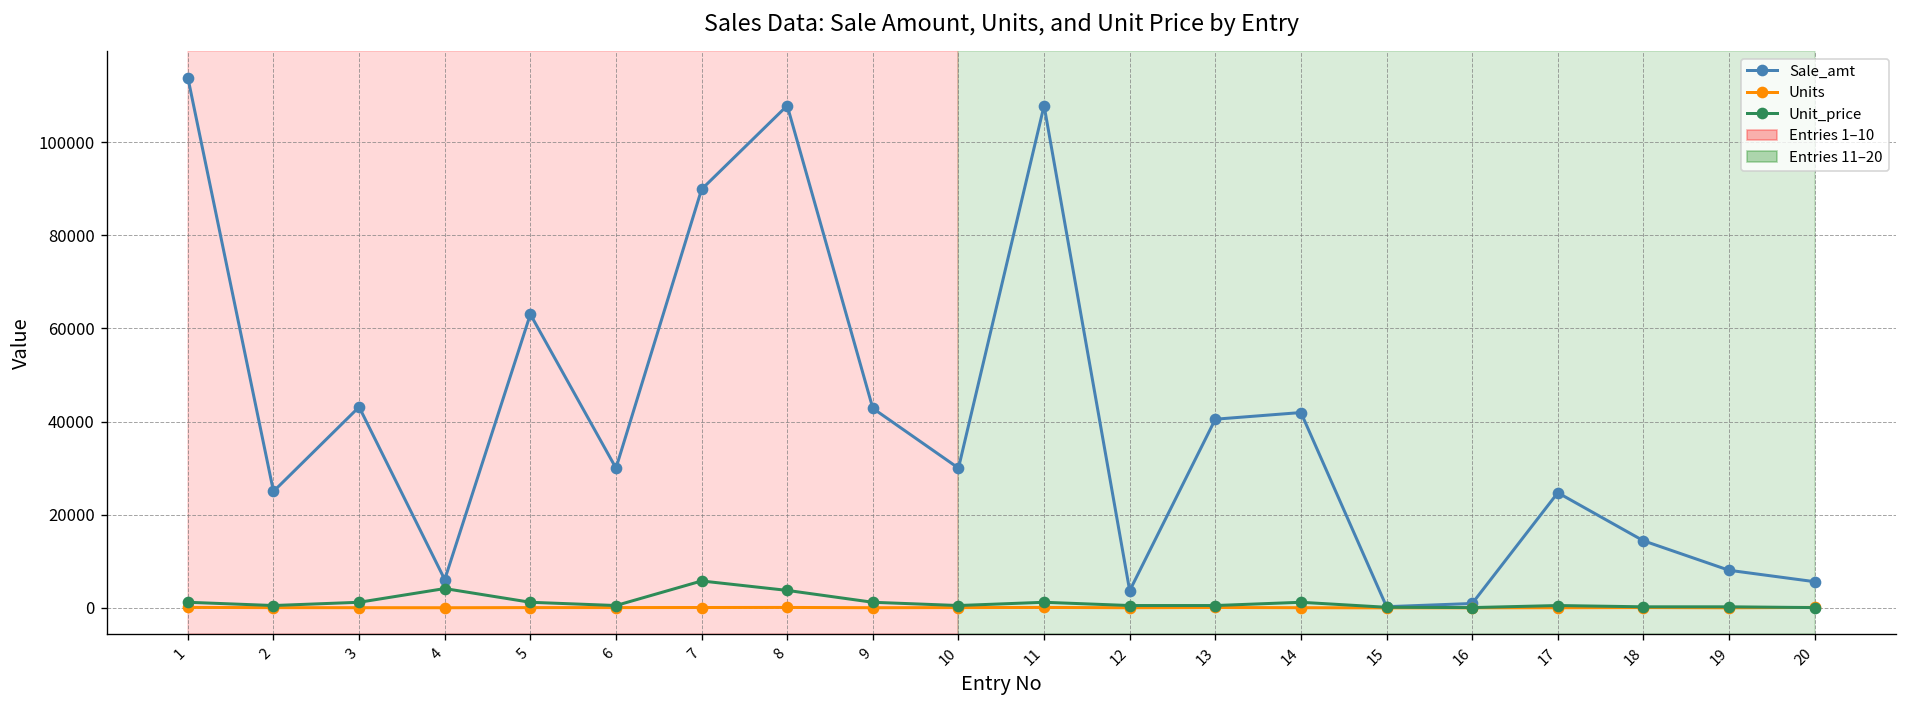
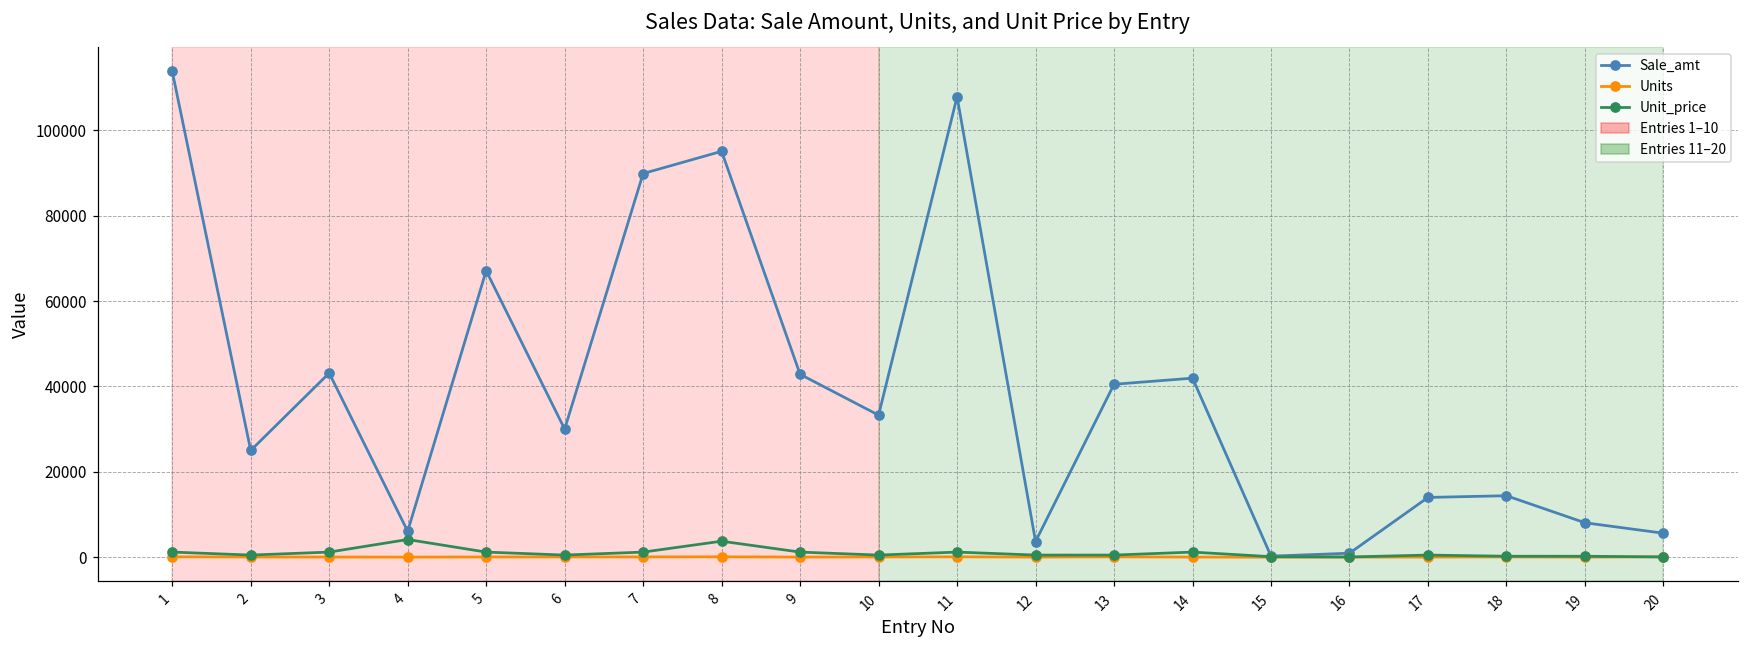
  {
    "Sale_amt": {
      "1": 114000,
      "2": 25000,
      "3": 43000,
      "4": 6000,
-     "5": 63000,
+     "5": 67000,
      "6": 30000,
      "7": 90000,
-     "8": 108000,
+     "8": 95000,
      "9": 43000,
-     "10": 30000,
+     "10": 33000,
      "11": 108000,
      "12": 4000,
      "13": 41000,
      "14": 42000,
      "16": 1000,
-     "17": 25000,
+     "17": 14000,
      "18": 14000,
      "19": 8000,
      "20": 6000
    },
    "Units": {
      "1": 0,
      "3": 0,
      "4": 0,
      "5": 0,
      "7": 0,
      "8": 0,
      "9": 0,
      "11": 0,
      "14": 0
    },
    "Unit_price": {
      "1": 1000,
      "3": 1000,
      "4": 4000,
      "5": 1000,
-     "7": 6000,
+     "7": 1000,
      "8": 4000,
      "9": 1000,
      "11": 1000,
      "14": 1000
    }
  }
